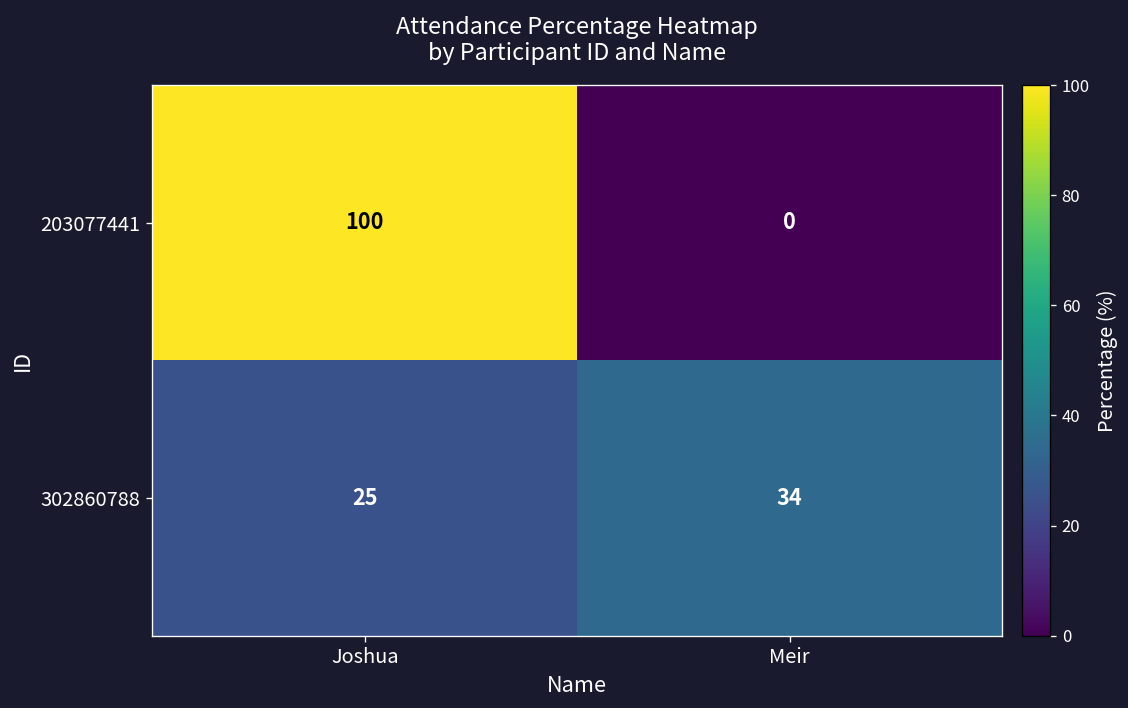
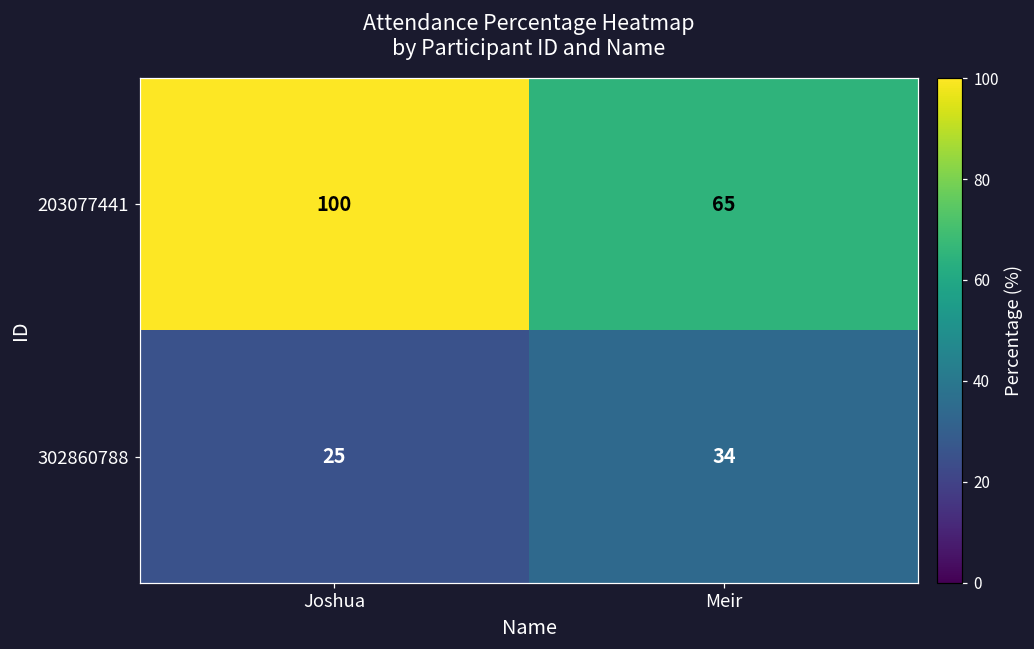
  {
    "203077441": {
      "Joshua": 100,
-     "Meir": 0
+     "Meir": 65
    },
    "302860788": {
      "Joshua": 25,
      "Meir": 34
    }
  }
